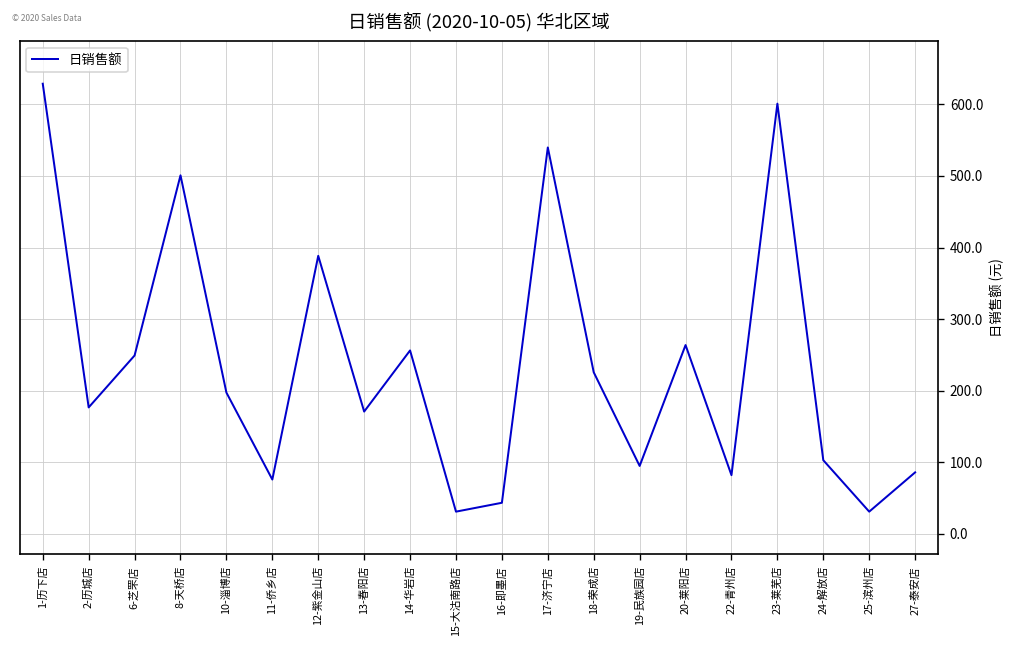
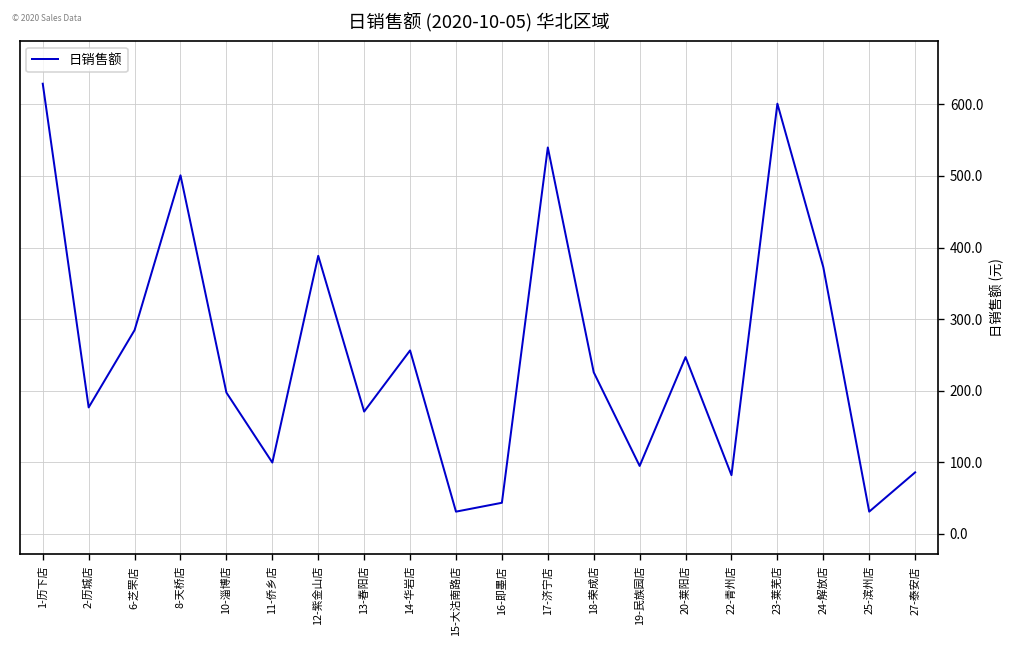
  {
    "1-历下店": 630,
    "2-历城店": 180,
-   "6-芝罘店": 250,
+   "6-芝罘店": 280,
    "8-天桥店": 500,
    "10-淄博店": 200,
-   "11-侨乡店": 80,
+   "11-侨乡店": 100,
    "12-紫金山店": 390,
    "13-春阳店": 170,
    "14-华岩店": 260,
    "15-大沽南路店": 30,
    "16-即墨店": 40,
    "17-济宁店": 540,
    "18-荣成店": 230,
    "19-民族园店": 90,
-   "20-莱阳店": 260,
+   "20-莱阳店": 250,
    "22-青州店": 80,
    "23-莱芜店": 600,
-   "24-解放店": 100,
+   "24-解放店": 370,
    "25-滨州店": 30,
    "27-泰安店": 90
  }
